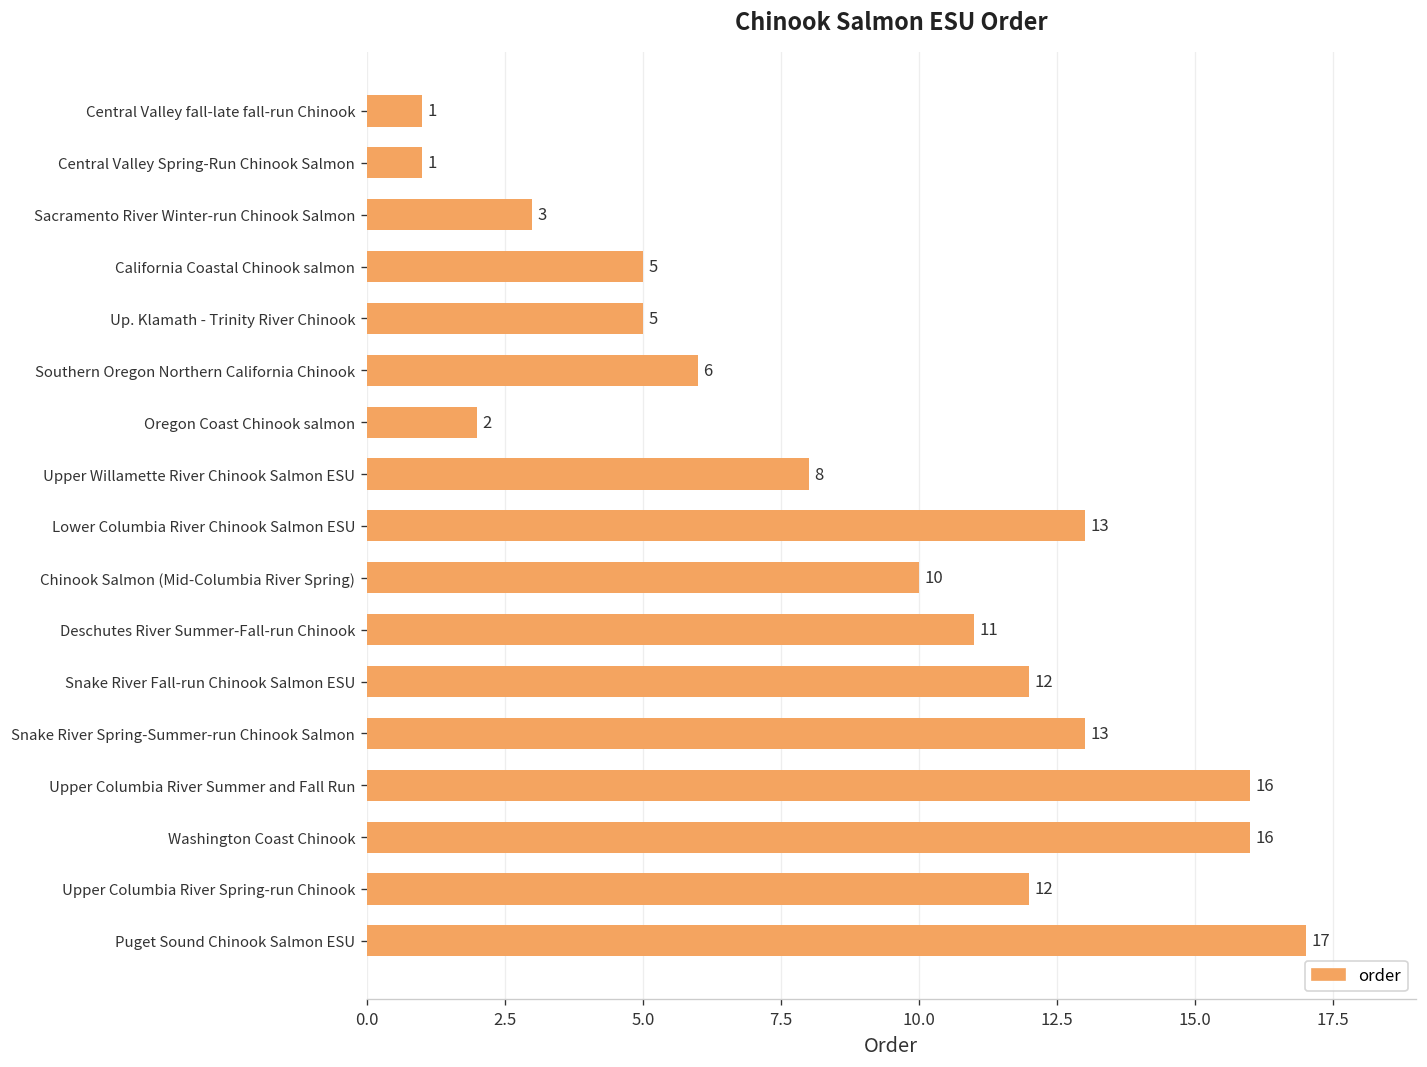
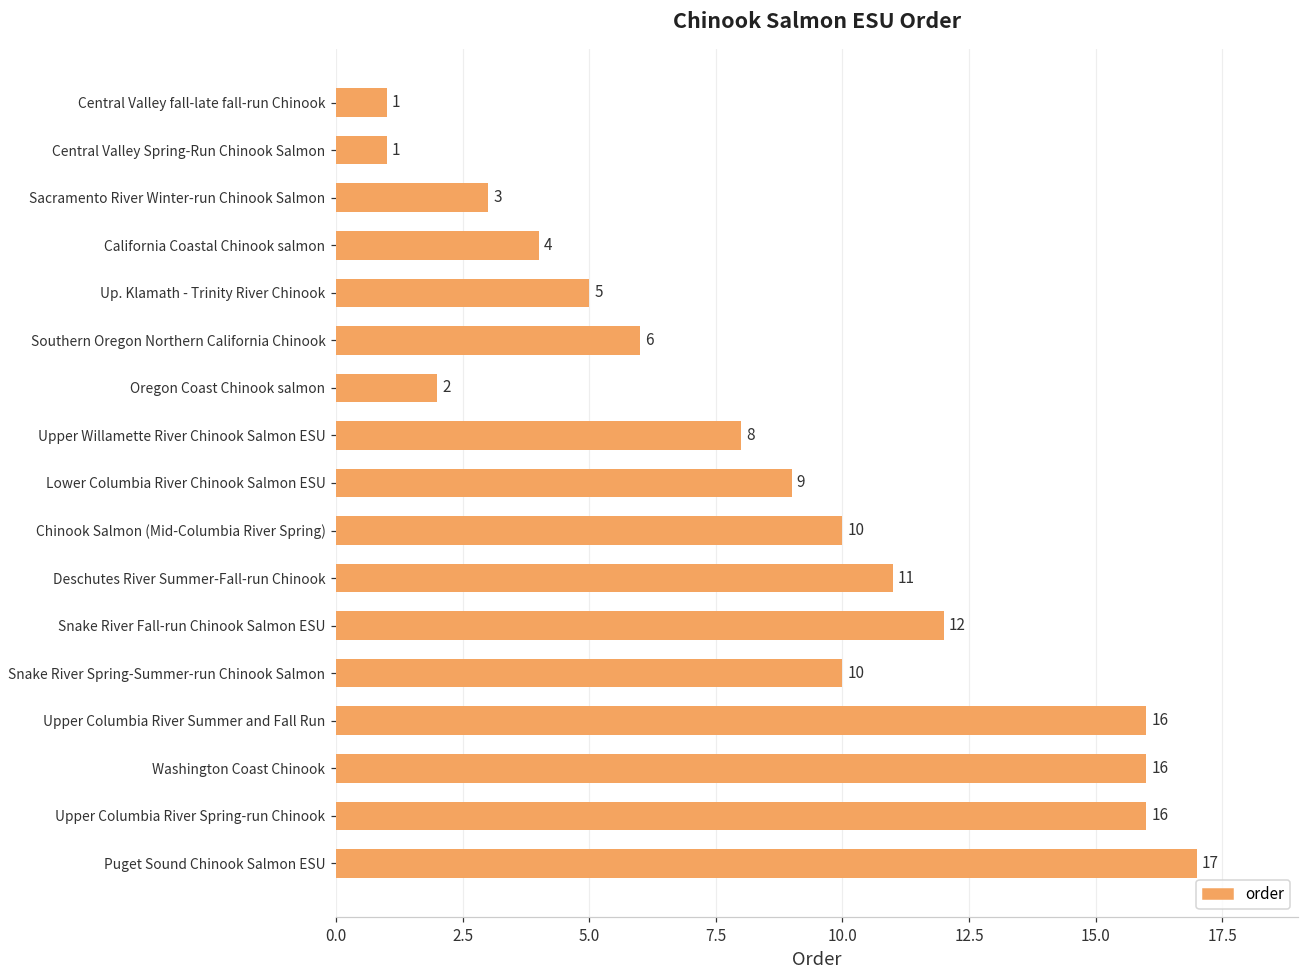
  {
    "Central Valley fall-late fall-run Chinook": 1,
    "Central Valley Spring-Run Chinook Salmon": 1,
    "Sacramento River Winter-run Chinook Salmon": 3,
-   "California Coastal Chinook salmon": 5,
+   "California Coastal Chinook salmon": 4,
    "Up. Klamath - Trinity River Chinook": 5,
    "Southern Oregon Northern California Chinook": 6,
    "Oregon Coast Chinook salmon": 2,
    "Upper Willamette River Chinook Salmon ESU": 8,
-   "Lower Columbia River Chinook Salmon ESU": 13,
+   "Lower Columbia River Chinook Salmon ESU": 9,
    "Chinook Salmon (Mid-Columbia River Spring)": 10,
    "Deschutes River Summer-Fall-run Chinook": 11,
    "Snake River Fall-run Chinook Salmon ESU": 12,
-   "Snake River Spring-Summer-run Chinook Salmon": 13,
+   "Snake River Spring-Summer-run Chinook Salmon": 10,
    "Upper Columbia River Summer and Fall Run": 16,
    "Washington Coast Chinook": 16,
-   "Upper Columbia River Spring-run Chinook": 12,
+   "Upper Columbia River Spring-run Chinook": 16,
    "Puget Sound Chinook Salmon ESU": 17
  }
